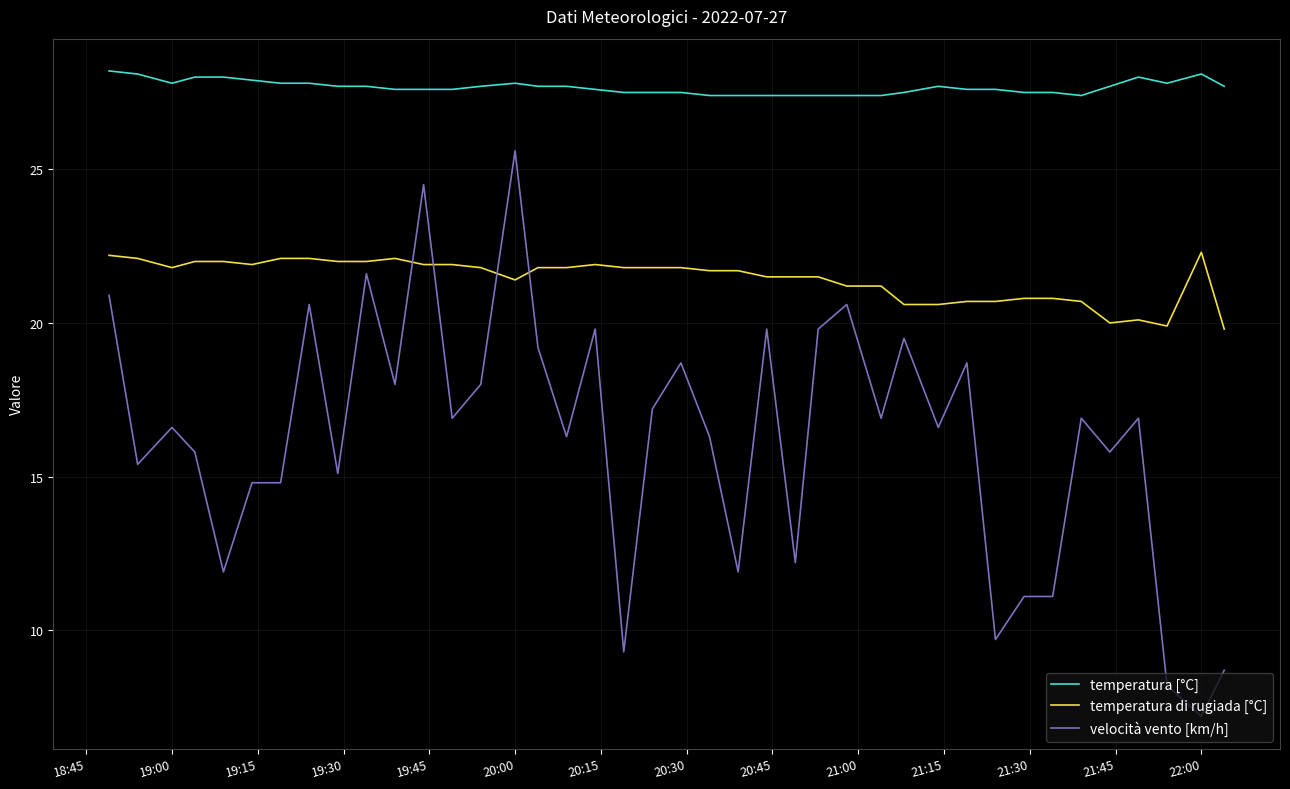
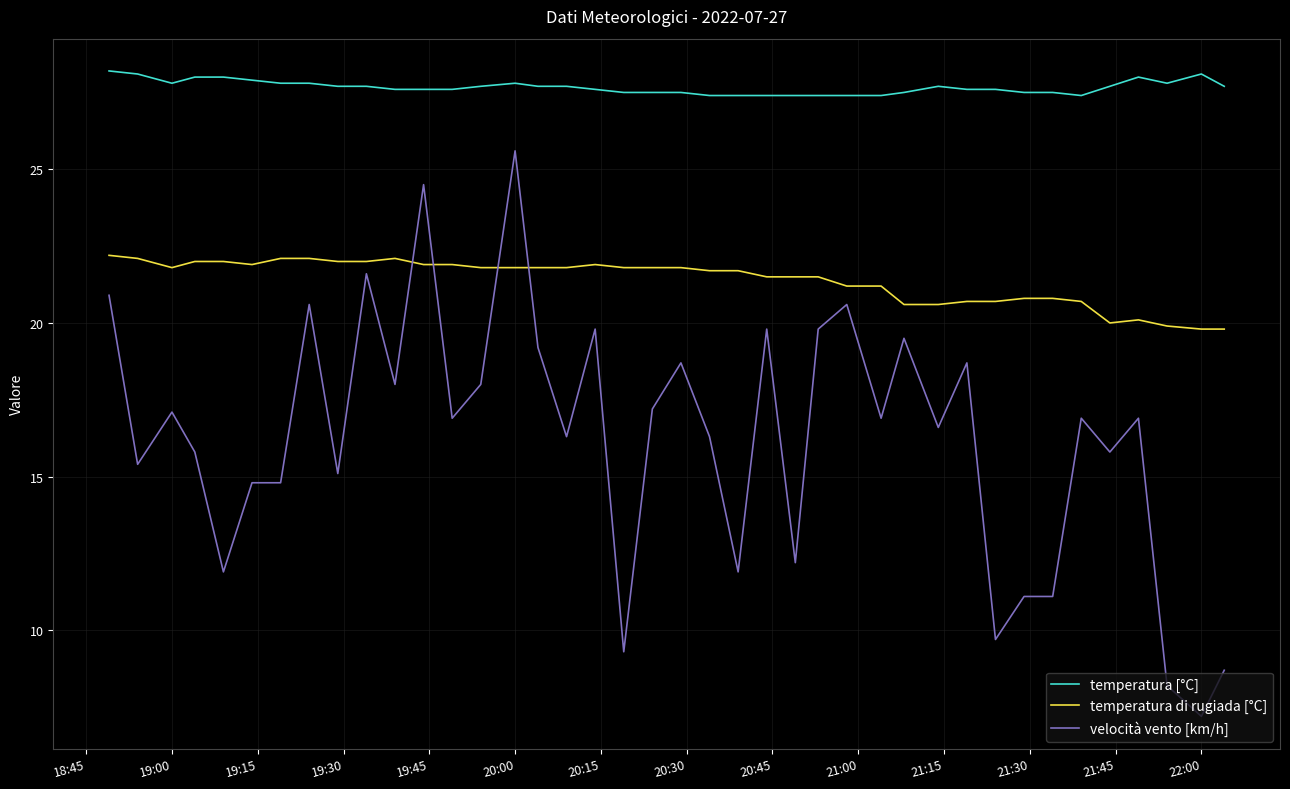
  {
    "temperatura [°C]": {
      "19:00": 27.8,
      "20:00": 27.8,
      "22:00": 28.1
    },
    "temperatura di rugiada [°C]": {
      "19:00": 21.8,
-     "20:00": 21.4,
-     "22:00": 22.3
+     "20:00": 21.8,
+     "22:00": 19.8
    },
    "velocità vento [km/h]": {
-     "19:00": 16.6,
+     "19:00": 17.1,
      "20:00": 25.6
    }
  }
